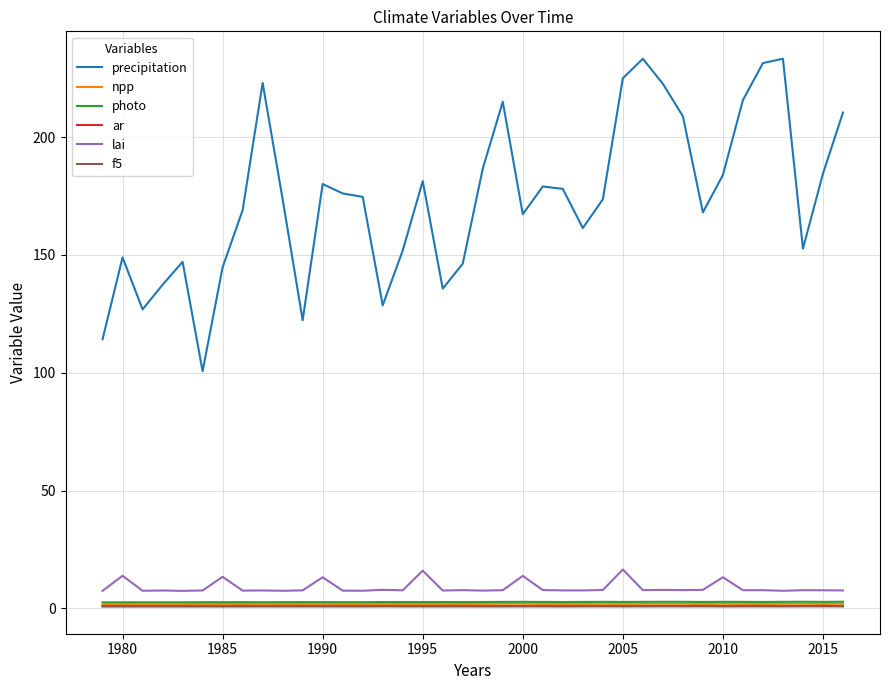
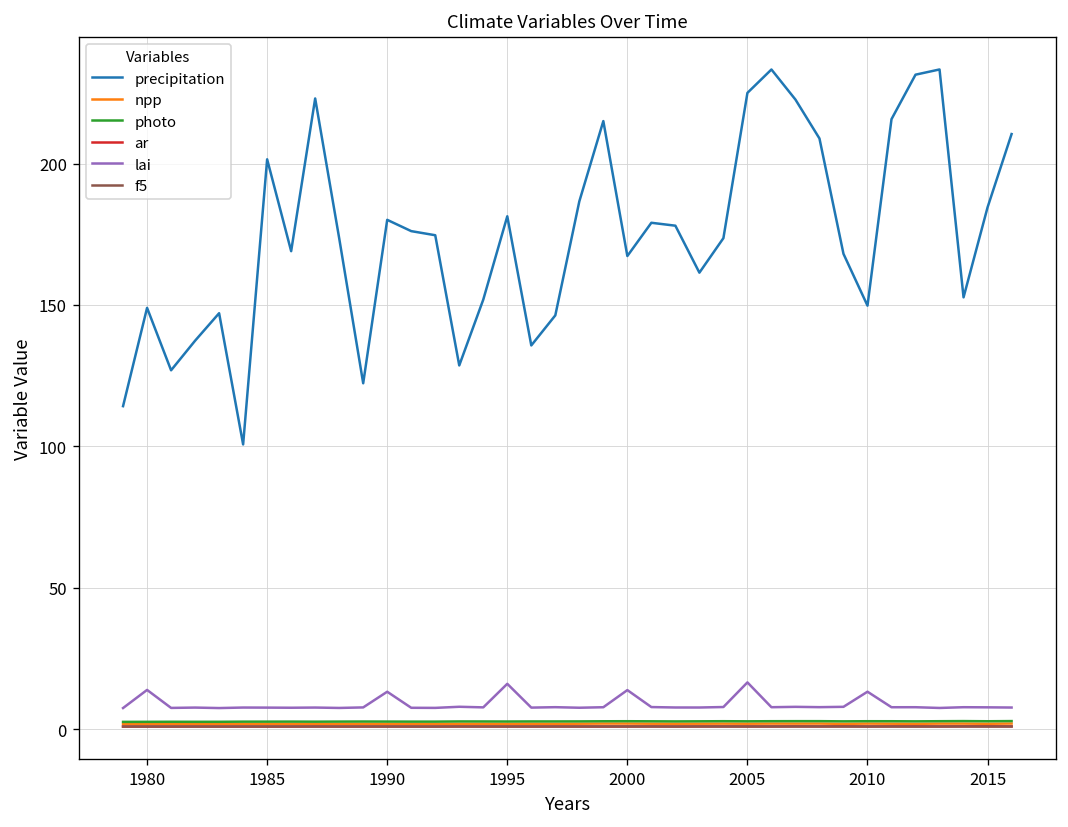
  {
    "precipitation": {
      "1980": 149,
-     "1985": 145,
+     "1985": 201,
      "1990": 180,
      "1995": 181,
      "2000": 167,
      "2005": 225,
-     "2010": 184,
+     "2010": 150,
      "2015": 184
    },
    "lai": {
      "1980": 14,
-     "1985": 13,
+     "1985": 8,
      "1990": 13,
      "1995": 16,
      "2000": 14,
      "2005": 16,
      "2010": 13,
      "2015": 8
    }
  }
